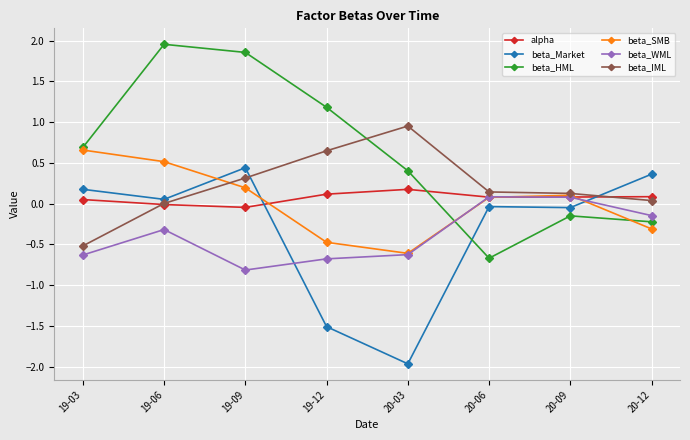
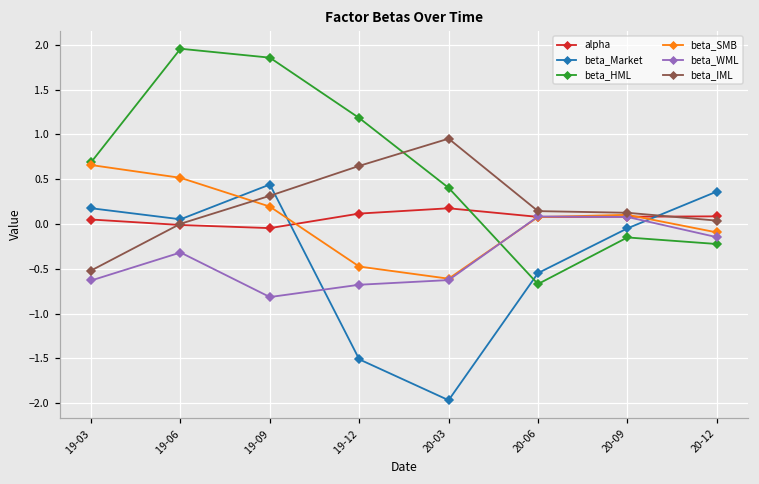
  {
    "alpha": {
      "19-03": 0.1,
      "19-09": 0.0,
      "19-12": 0.1,
      "20-03": 0.2,
      "20-12": 0.1
    },
    "beta_Market": {
      "19-03": 0.2,
      "19-06": 0.1,
      "19-09": 0.4,
      "19-12": -1.5,
      "20-03": -2.0,
-     "20-06": 0.0,
+     "20-06": -0.5,
      "20-09": 0.0,
      "20-12": 0.4
    },
    "beta_HML": {
      "19-06": 2.0,
      "19-09": 1.9,
      "19-12": 1.2,
      "20-03": 0.4,
      "20-06": -0.7,
      "20-09": -0.1,
      "20-12": -0.2
    },
    "beta_SMB": {
      "19-06": 0.5,
      "19-09": 0.2,
      "19-12": -0.5,
-     "20-12": -0.3
+     "20-12": -0.1
    },
    "beta_WML": {
      "19-03": -0.6,
      "19-06": -0.3,
      "19-09": -0.8,
      "19-12": -0.7,
      "20-12": -0.1
    },
    "beta_IML": {
      "19-03": -0.5,
      "19-09": 0.3,
      "19-12": 0.6,
      "20-03": 1.0,
      "20-06": 0.1,
      "20-12": 0.0
    }
  }
